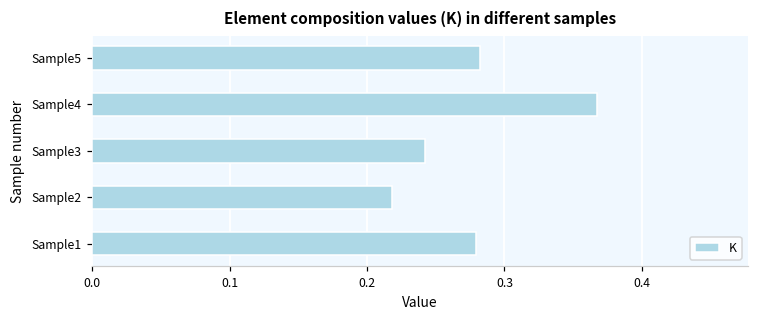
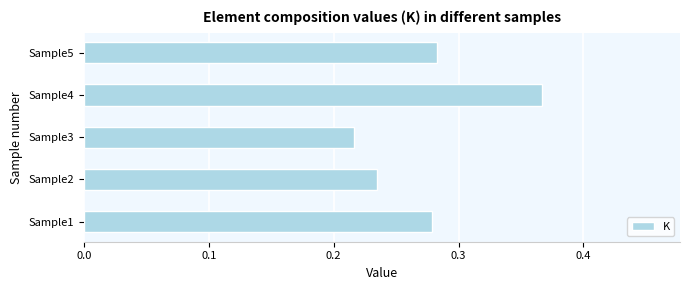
  {
    "Sample5": 0.282,
    "Sample4": 0.367,
-   "Sample3": 0.242,
-   "Sample2": 0.218,
+   "Sample3": 0.216,
+   "Sample2": 0.235,
    "Sample1": 0.279
  }
